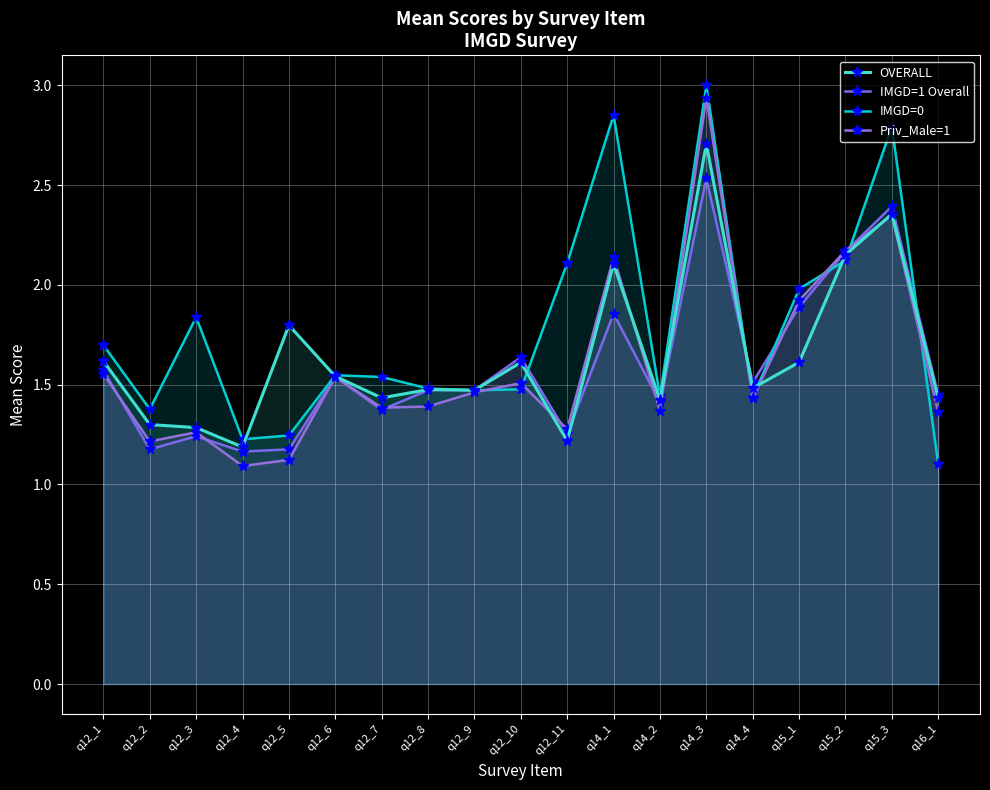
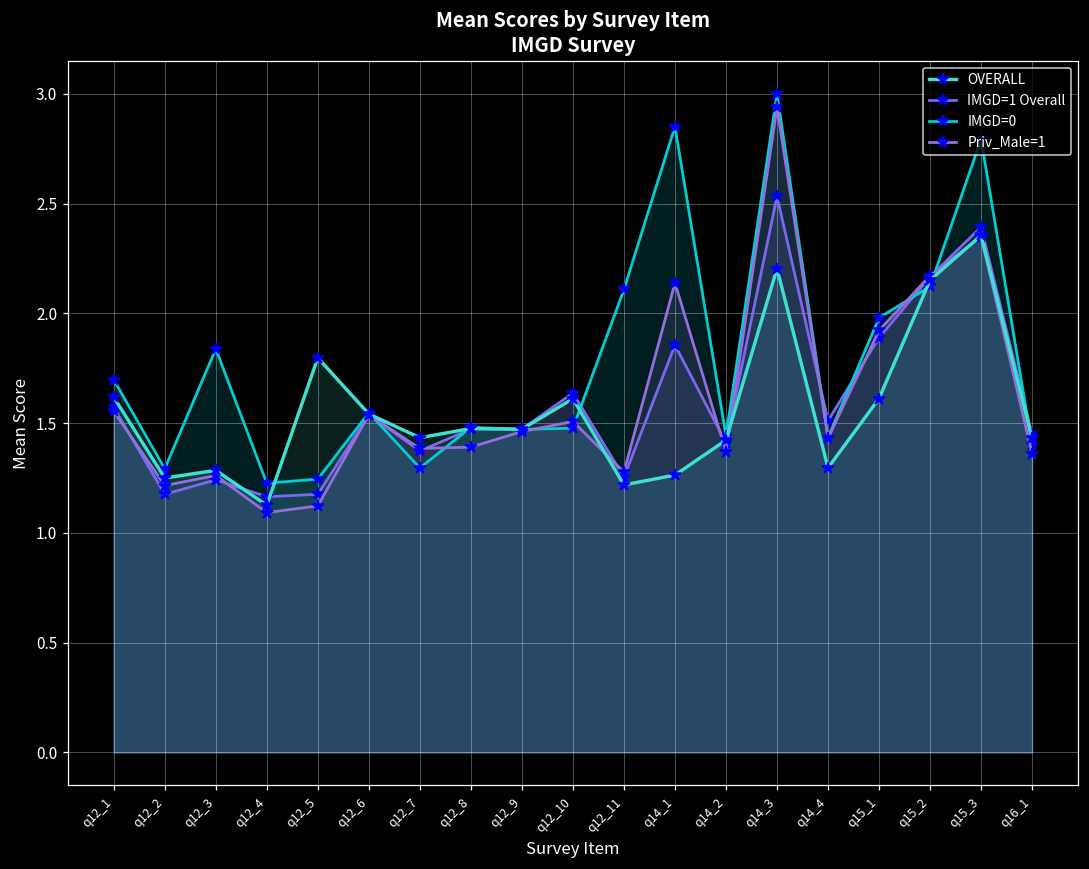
  {
    "OVERALL": {
      "q12_1": 1.62,
-     "q12_2": 1.30,
+     "q12_2": 1.25,
      "q12_3": 1.28,
-     "q12_4": 1.19,
+     "q12_4": 1.13,
      "q12_5": 1.80,
      "q12_7": 1.43,
      "q12_10": 1.61,
      "q12_11": 1.22,
-     "q14_1": 2.10,
-     "q14_3": 2.71,
-     "q14_4": 1.48,
+     "q14_1": 1.26,
+     "q14_3": 2.20,
+     "q14_4": 1.30,
      "q15_1": 1.61,
      "q15_2": 2.15,
      "q16_1": 1.43
    },
    "IMGD=0": {
      "q12_1": 1.70,
-     "q12_2": 1.38,
+     "q12_2": 1.29,
      "q12_3": 1.84,
      "q12_4": 1.23,
      "q12_5": 1.25,
-     "q12_7": 1.54,
+     "q12_7": 1.30,
      "q12_10": 1.48,
      "q12_11": 2.11,
      "q14_1": 2.85,
      "q14_2": 1.44,
      "q14_3": 3.00,
      "q15_1": 1.98,
      "q15_2": 2.12,
-     "q16_1": 1.1
+     "q16_1": 1.4
    }
  }
